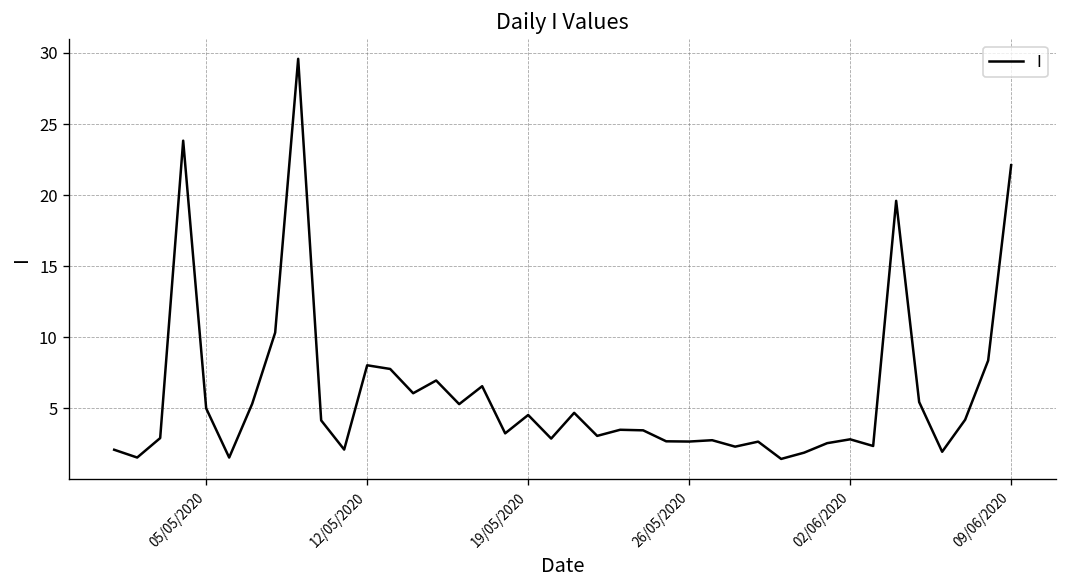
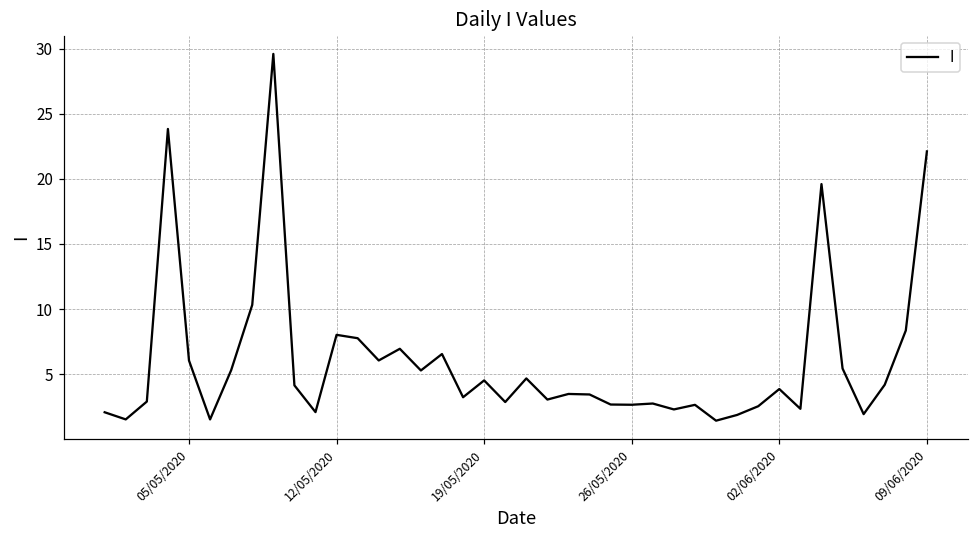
  {
-   "05/05/2020": 5.0,
+   "05/05/2020": 6.1,
    "12/05/2020": 8.0,
    "19/05/2020": 4.5,
    "26/05/2020": 2.7,
-   "02/06/2020": 2.8,
+   "02/06/2020": 3.9,
    "09/06/2020": 22.1
  }
